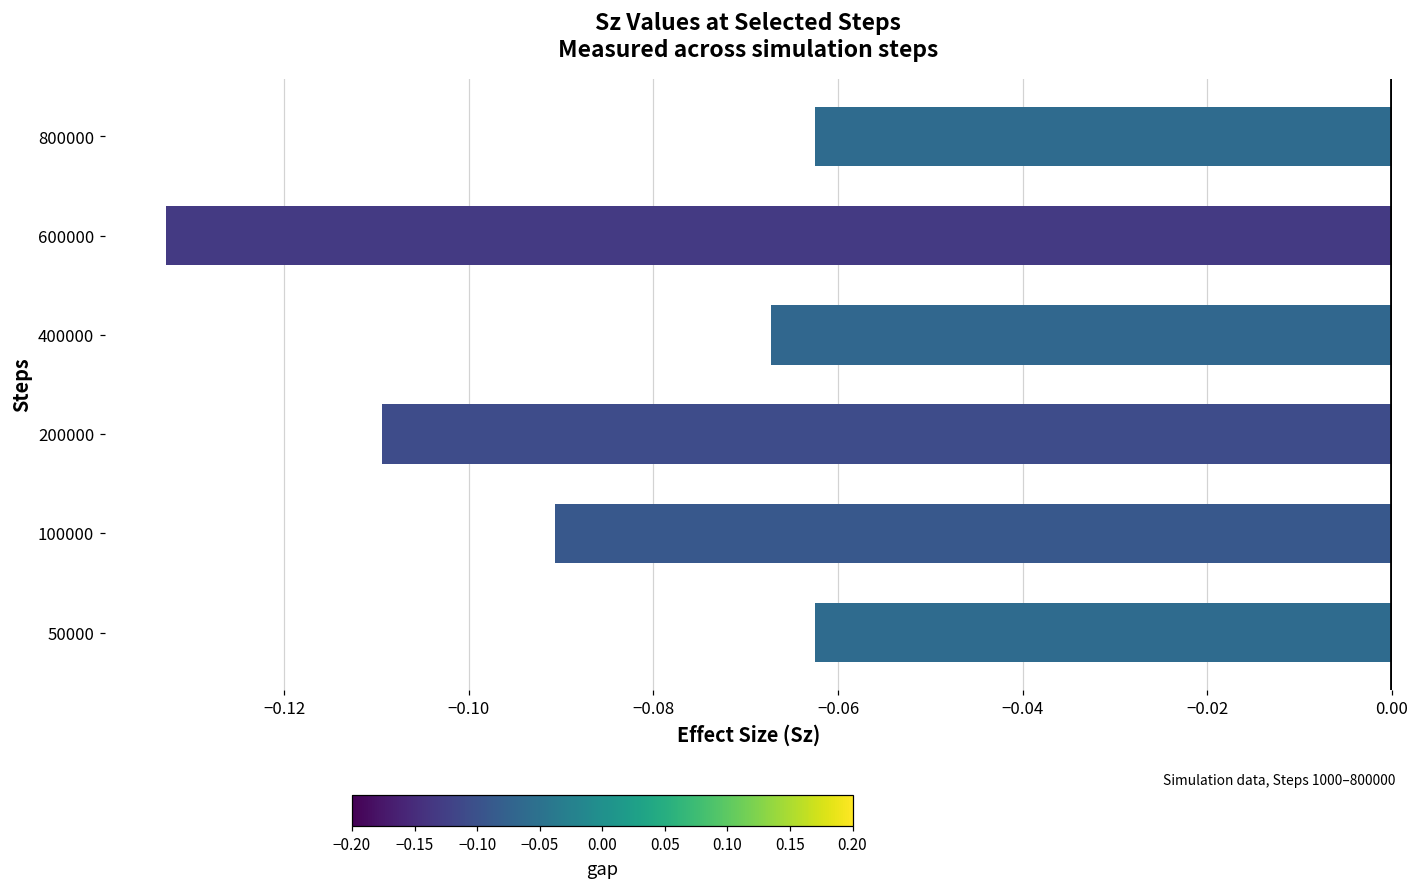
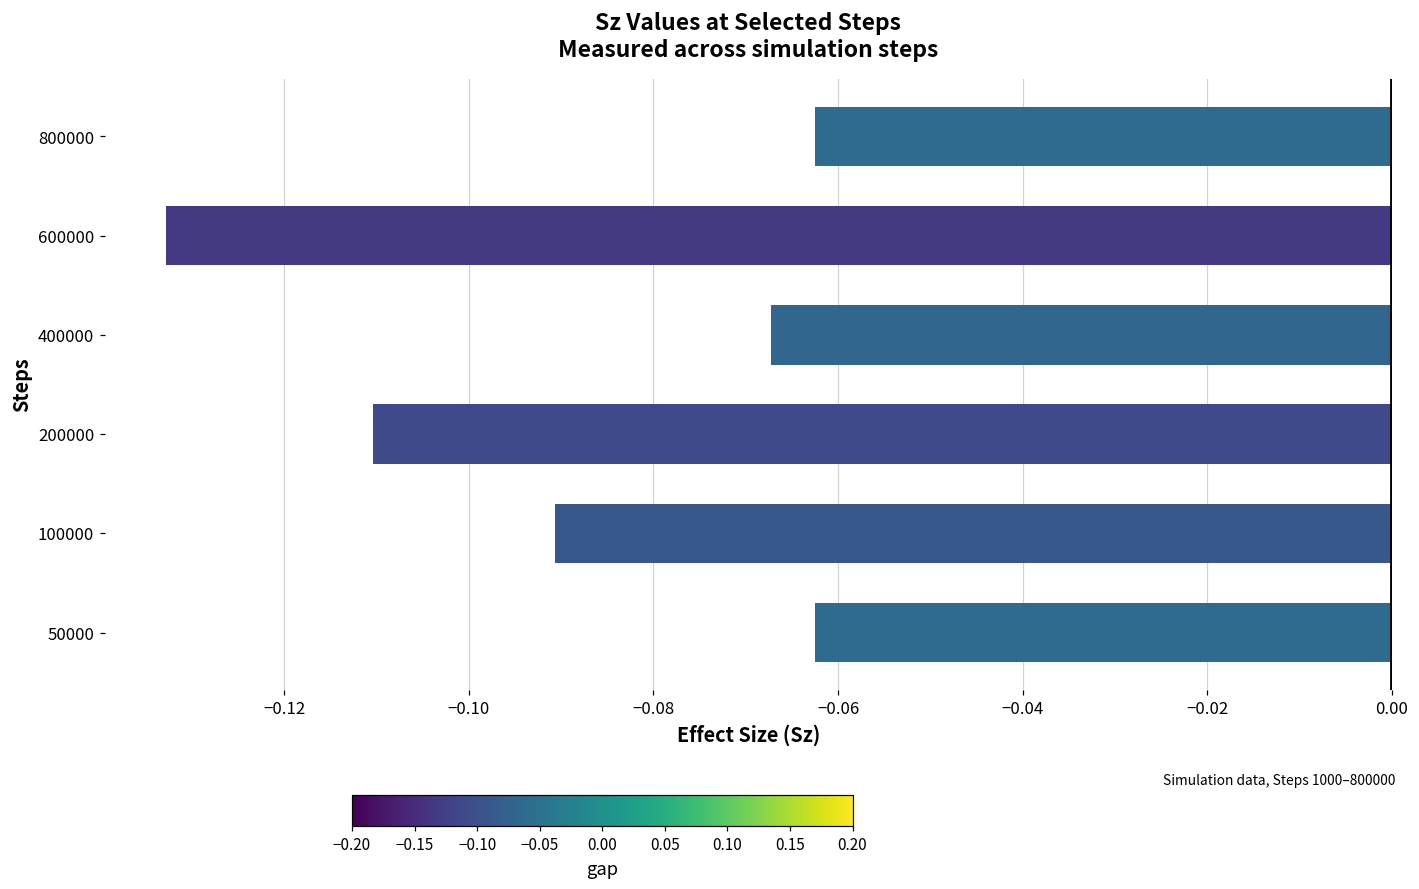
  {
    "800000": -0.063,
    "600000": -0.133,
    "400000": -0.067,
-   "200000": -0.109,
+   "200000": -0.110,
    "100000": -0.091,
    "50000": -0.063
  }
